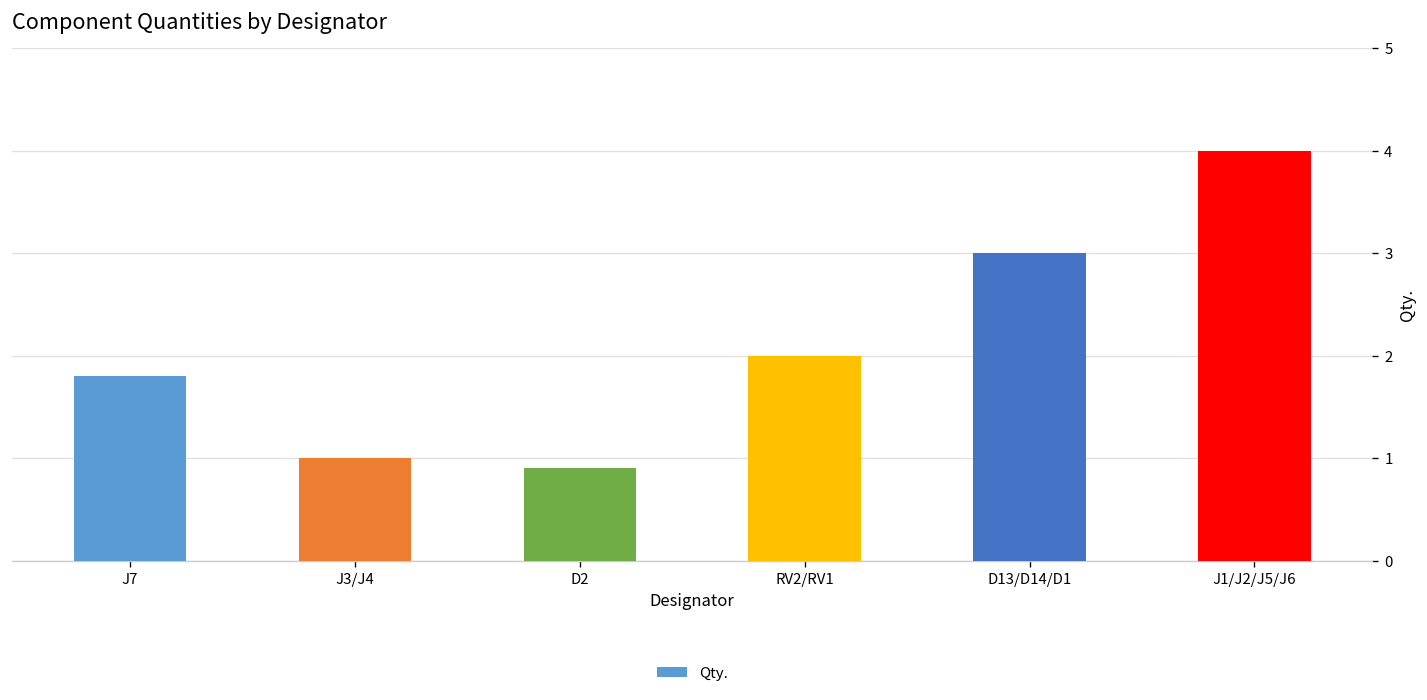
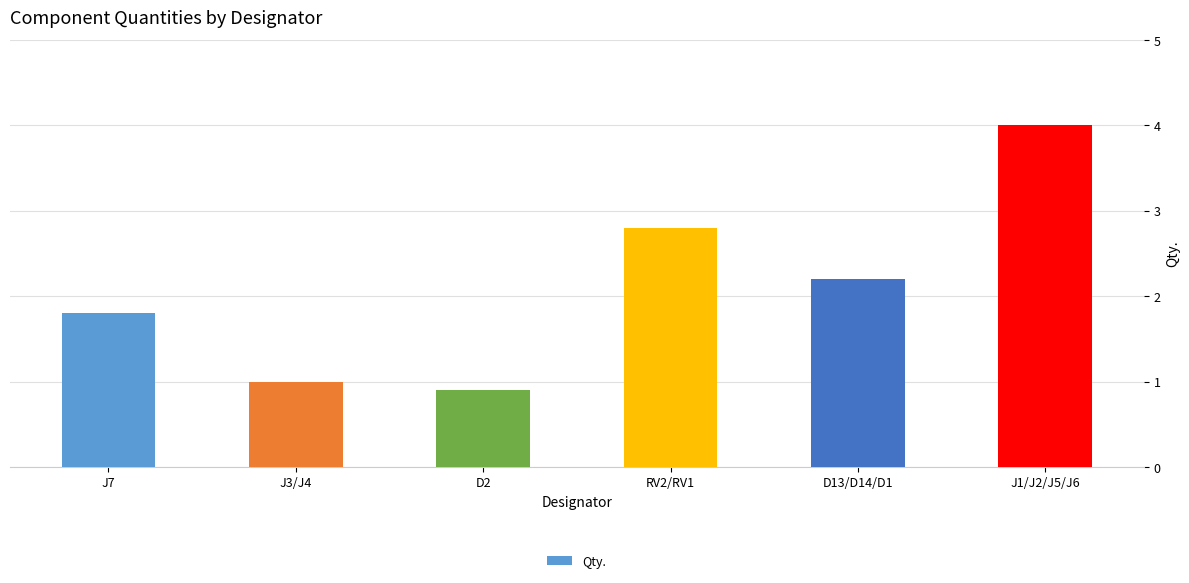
  {
    "J7": 1.8,
    "J3/J4": 1.0,
    "D2": 0.9,
-   "RV2/RV1": 2.0,
-   "D13/D14/D1": 3.0,
+   "RV2/RV1": 2.8,
+   "D13/D14/D1": 2.2,
    "J1/J2/J5/J6": 4.0
  }
